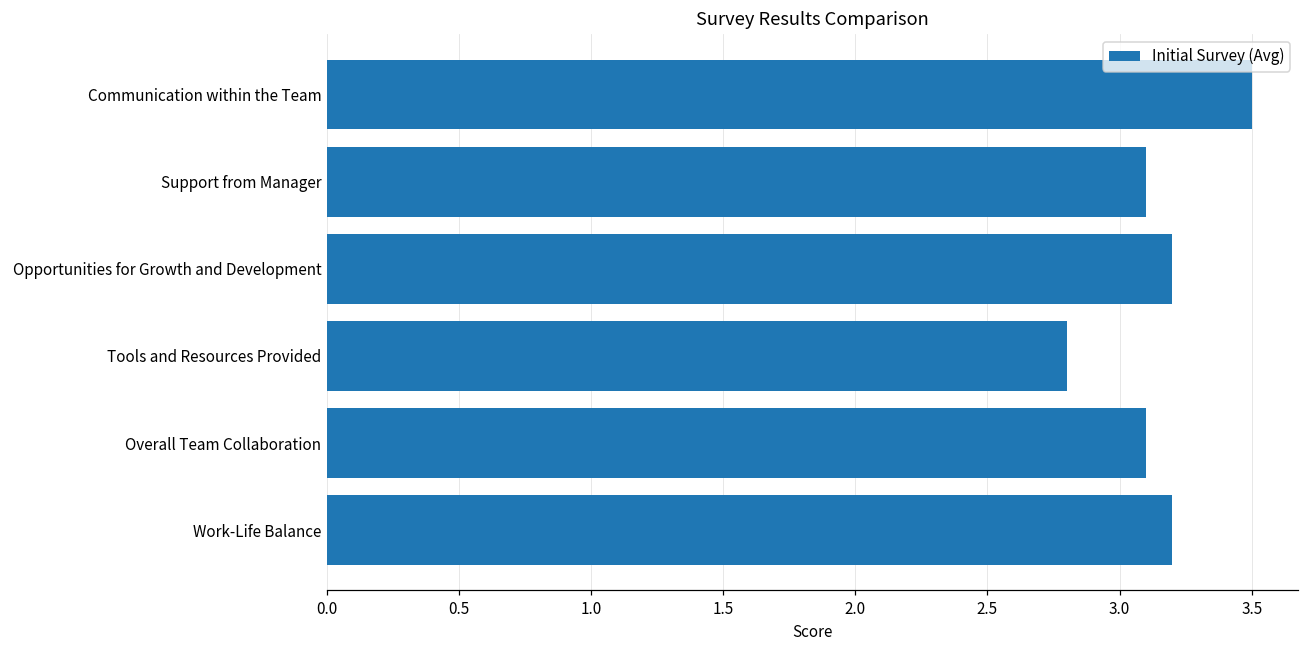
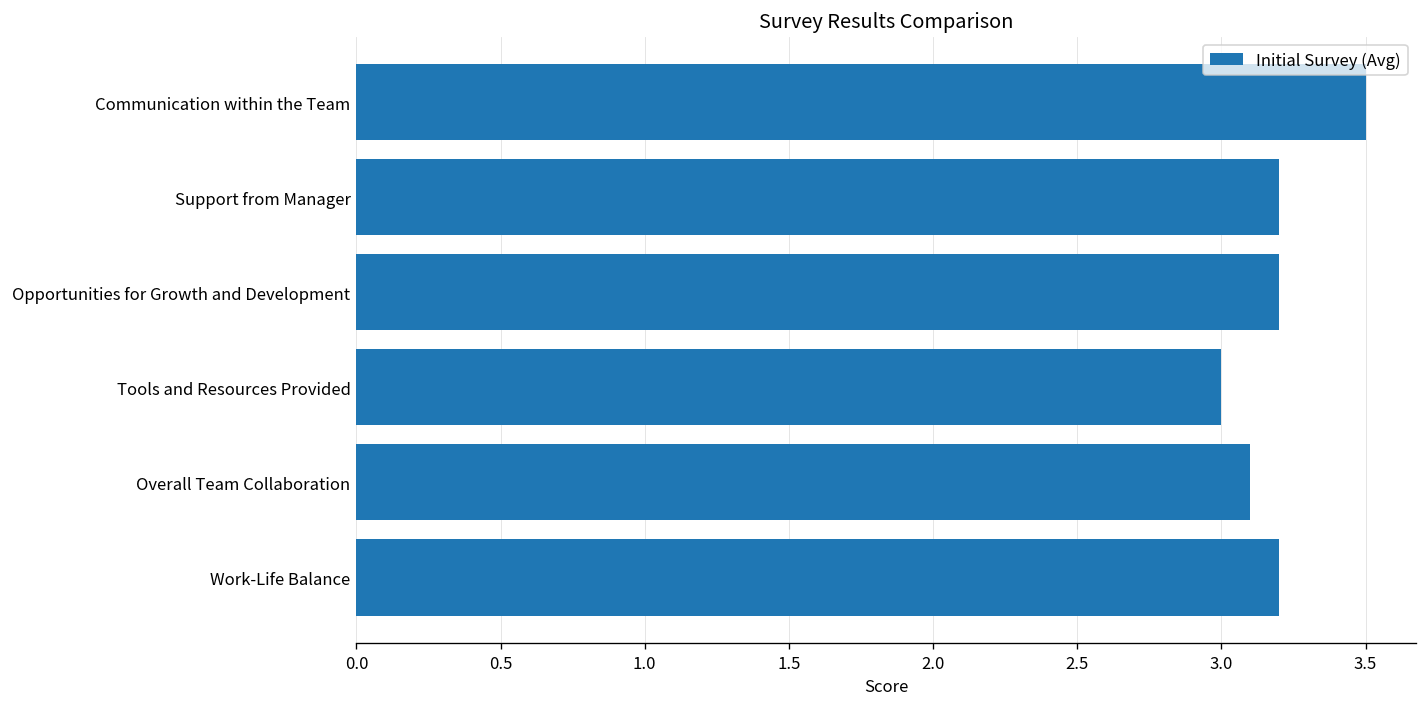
  {
    "Communication within the Team": 3.5,
-   "Support from Manager": 3.1,
+   "Support from Manager": 3.2,
    "Opportunities for Growth and Development": 3.2,
-   "Tools and Resources Provided": 2.8,
+   "Tools and Resources Provided": 3.0,
    "Overall Team Collaboration": 3.1,
    "Work-Life Balance": 3.2
  }
